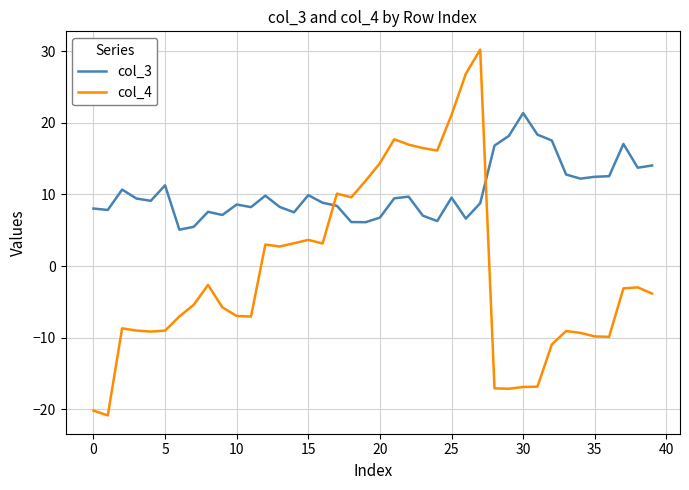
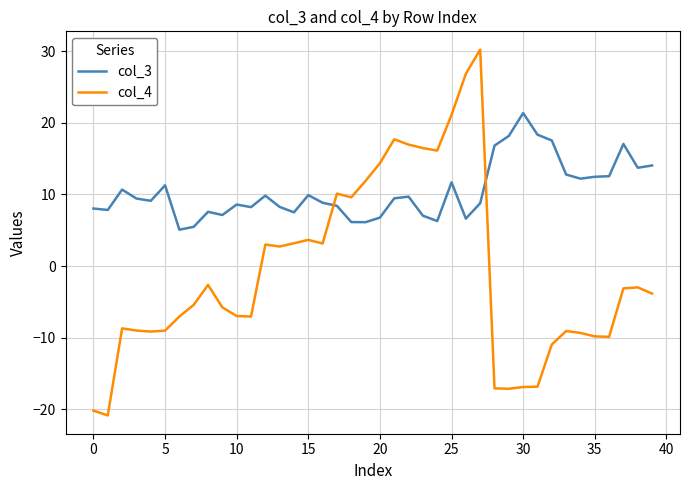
  {
    "col_3": {
      "0": 8,
      "5": 11,
      "10": 9,
      "15": 10,
      "20": 7,
-     "25": 10,
+     "25": 12,
      "30": 21,
      "35": 12
    },
    "col_4": {
      "0": -20,
      "5": -9,
      "10": -7,
      "15": 4,
      "20": 14,
      "25": 21,
      "30": -17,
      "35": -10
    }
  }
